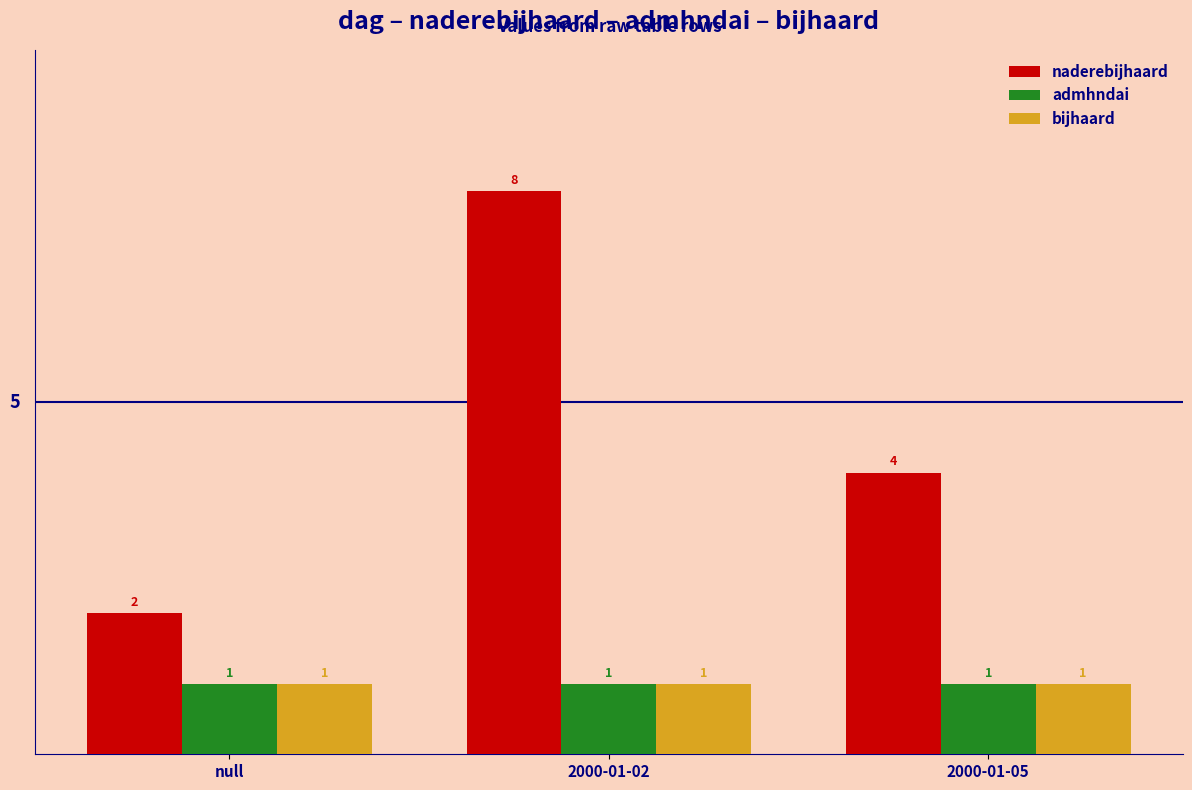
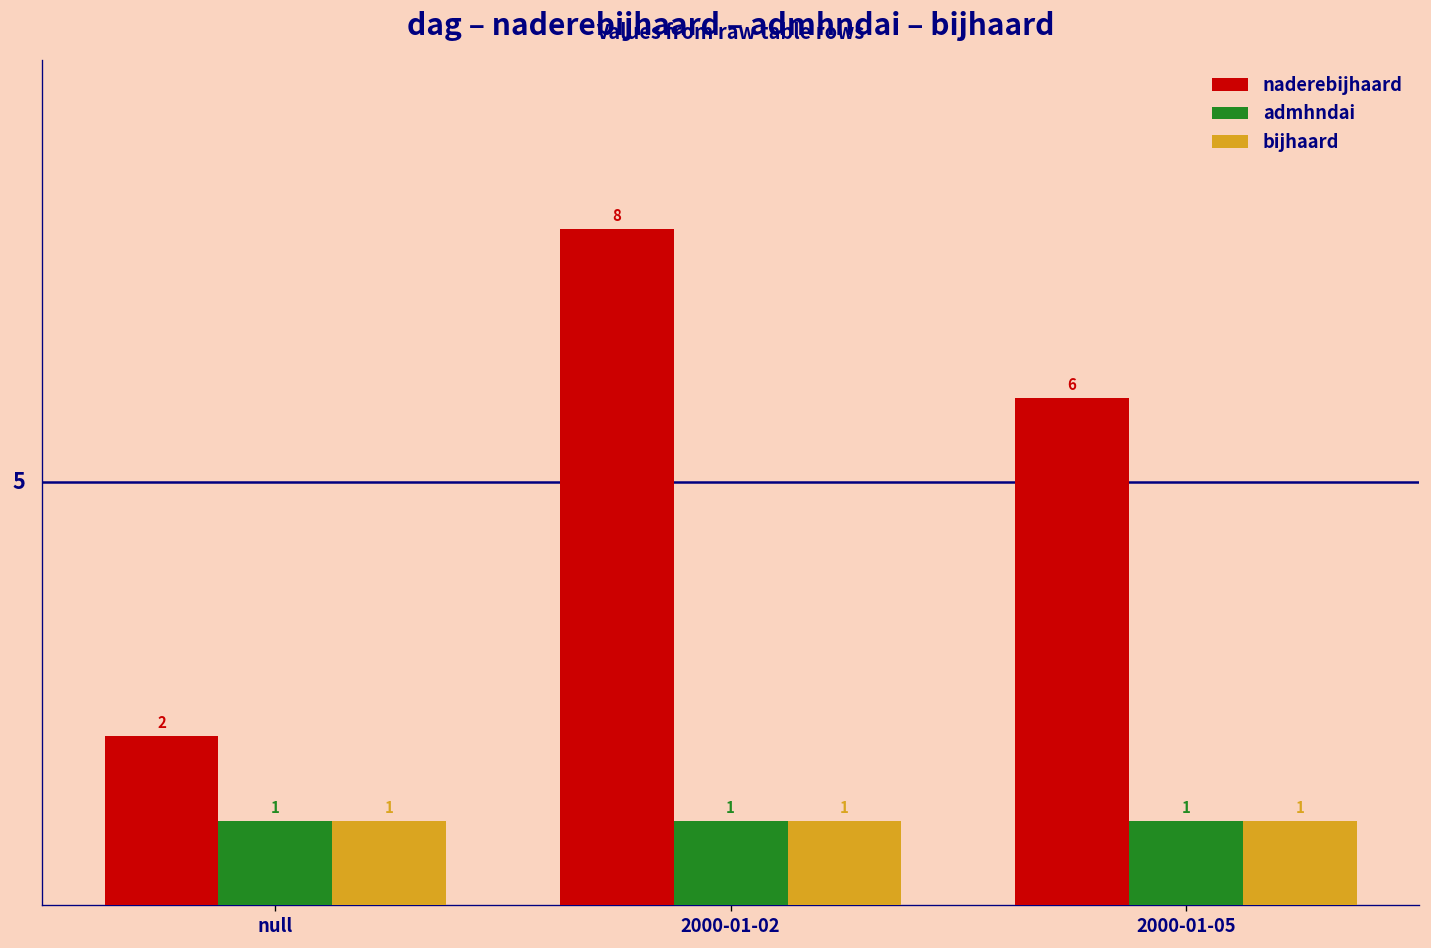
  {
    "naderebijhaard": {
      "null": 2,
      "2000-01-02": 8,
-     "2000-01-05": 4
+     "2000-01-05": 6
    },
    "admhndai": {
      "null": 1,
      "2000-01-02": 1,
      "2000-01-05": 1
    },
    "bijhaard": {
      "null": 1,
      "2000-01-02": 1,
      "2000-01-05": 1
    }
  }
